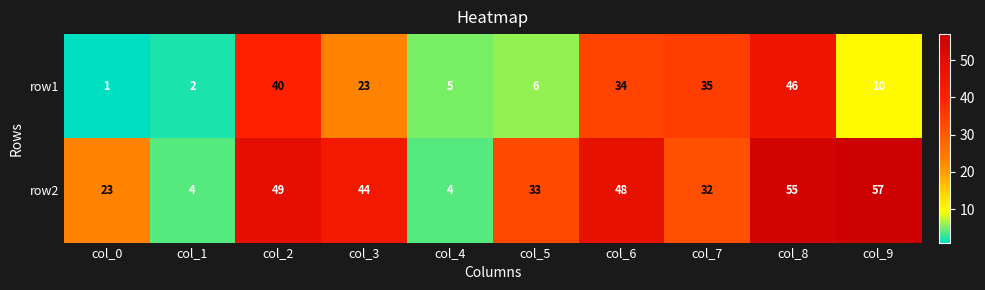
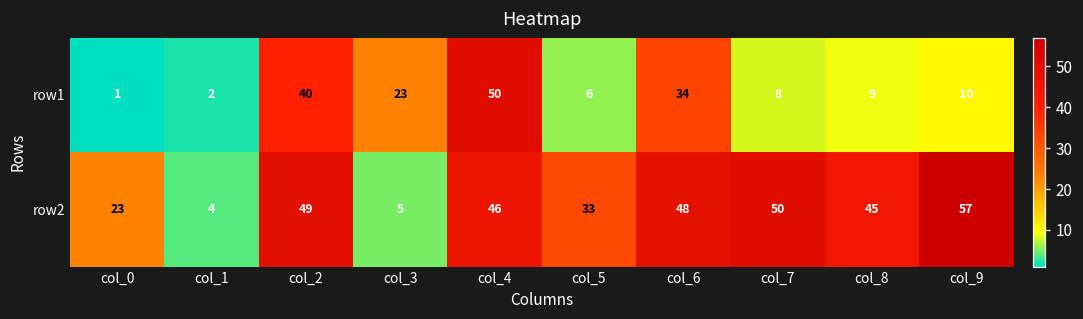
  {
    "row1": {
      "col_0": 1,
      "col_1": 2,
      "col_2": 40,
      "col_3": 23,
-     "col_4": 5,
+     "col_4": 50,
      "col_5": 6,
      "col_6": 34,
-     "col_7": 35,
-     "col_8": 46,
+     "col_7": 8,
+     "col_8": 9,
      "col_9": 10
    },
    "row2": {
      "col_0": 23,
      "col_1": 4,
      "col_2": 49,
-     "col_3": 44,
-     "col_4": 4,
+     "col_3": 5,
+     "col_4": 46,
      "col_5": 33,
      "col_6": 48,
-     "col_7": 32,
-     "col_8": 55,
+     "col_7": 50,
+     "col_8": 45,
      "col_9": 57
    }
  }
